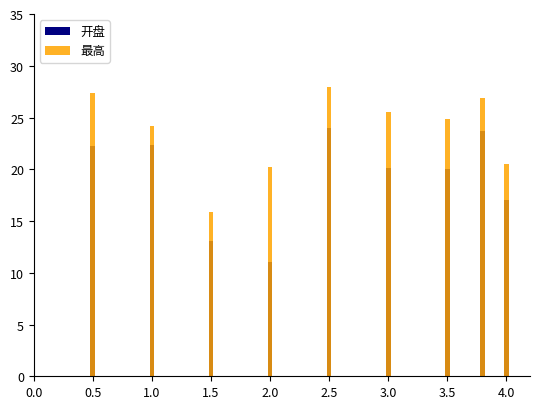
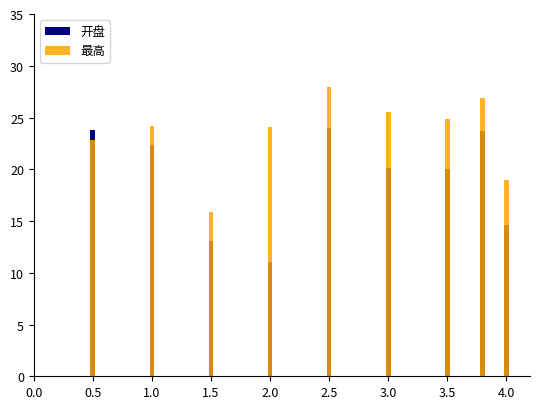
  {
    "开盘": {
-     "0.5": 22.2,
-     "4.0": 17.0
+     "0.5": 23.8,
+     "4.0": 14.6
    },
    "最高": {
-     "0.5": 27.4,
+     "0.5": 22.8,
      "1.0": 24.2,
      "1.5": 15.9,
-     "2.0": 20.2,
+     "2.0": 24.1,
      "2.5": 28.0,
      "3.0": 25.5,
      "3.5": 24.9,
-     "4.0": 20.6
+     "4.0": 19.0
    }
  }
